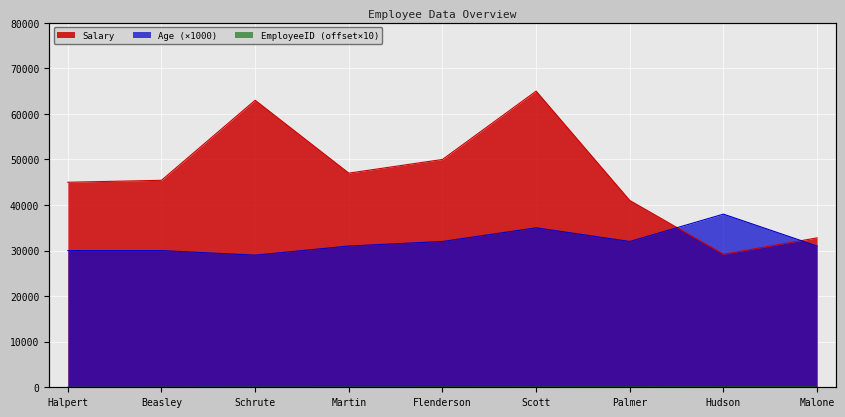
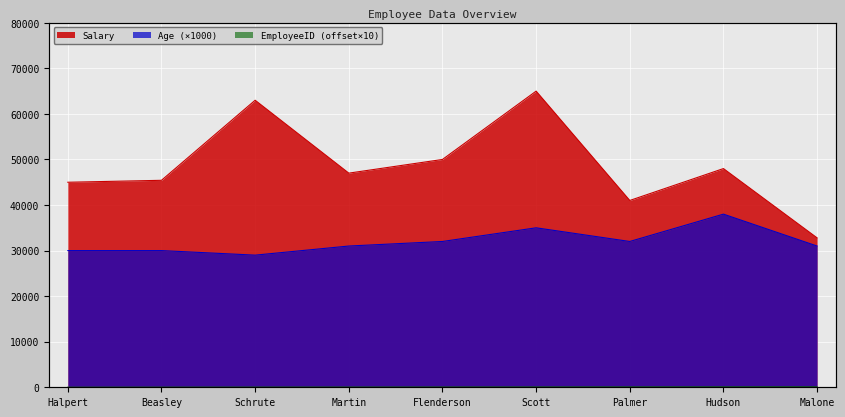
  {
    "Salary": {
      "Halpert": 45000,
      "Beasley": 45000,
      "Schrute": 63000,
      "Martin": 47000,
      "Flenderson": 50000,
      "Scott": 65000,
      "Palmer": 41000,
-     "Hudson": 29000,
+     "Hudson": 48000,
      "Malone": 33000
    },
    "Age (×1000)": {
      "Halpert": 30000,
      "Beasley": 30000,
      "Schrute": 29000,
      "Martin": 31000,
      "Flenderson": 32000,
      "Scott": 35000,
      "Palmer": 32000,
      "Hudson": 38000,
      "Malone": 31000
    },
    "EmployeeID (offset×10)": {
      "Halpert": 0,
      "Beasley": 0,
      "Schrute": 0,
      "Martin": 0,
      "Flenderson": 0,
      "Scott": 0,
      "Palmer": 0,
      "Hudson": 0,
      "Malone": 0
    }
  }
